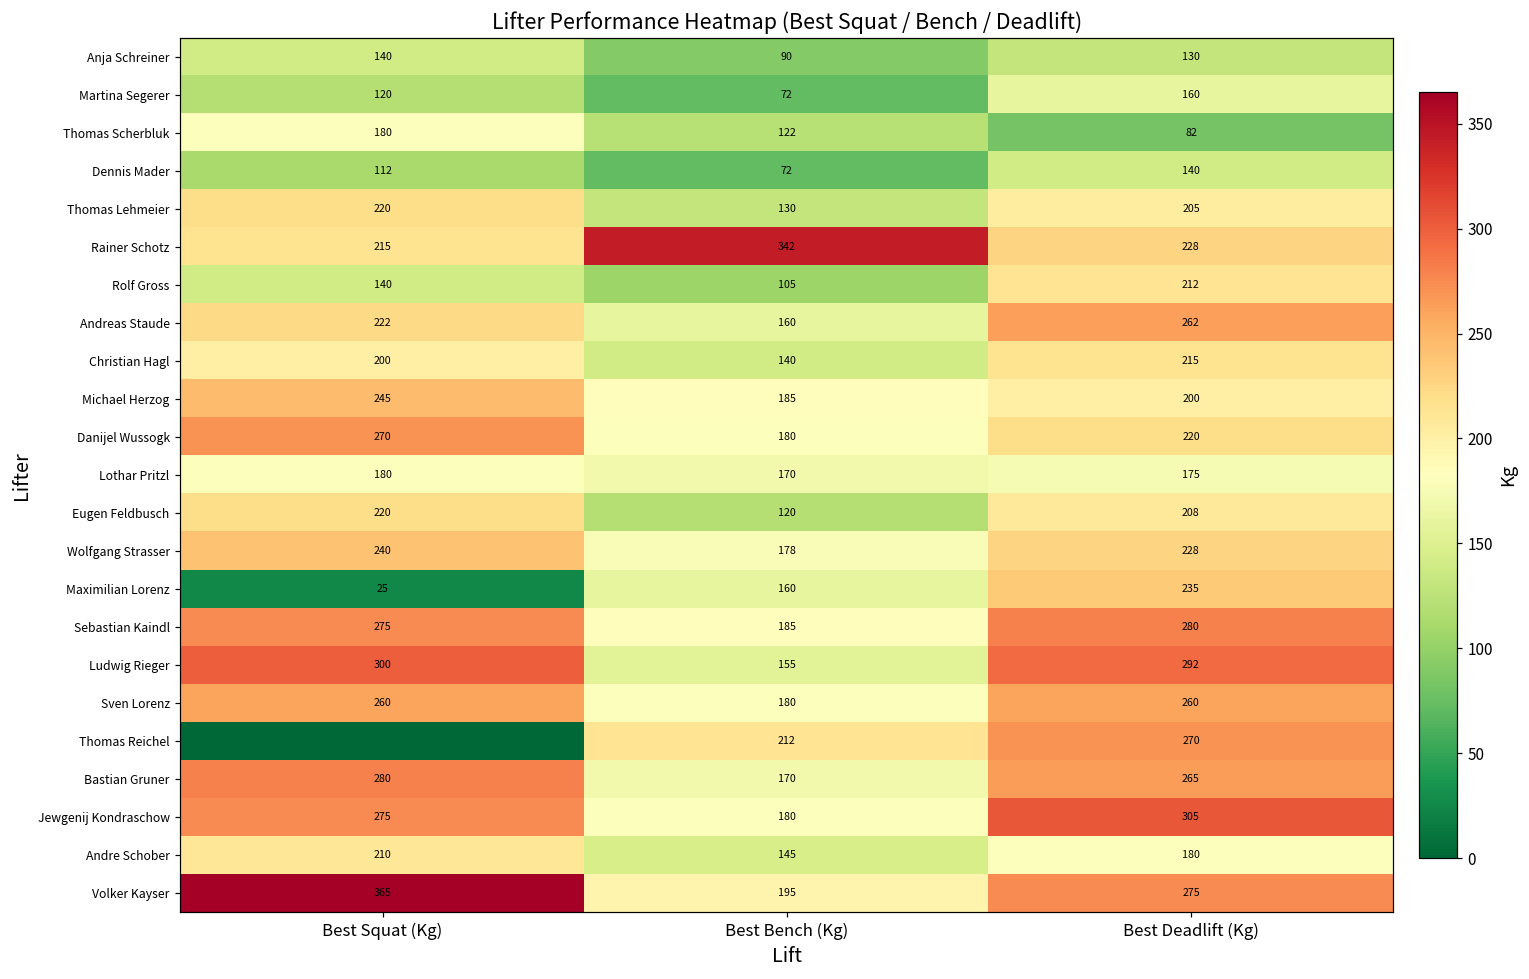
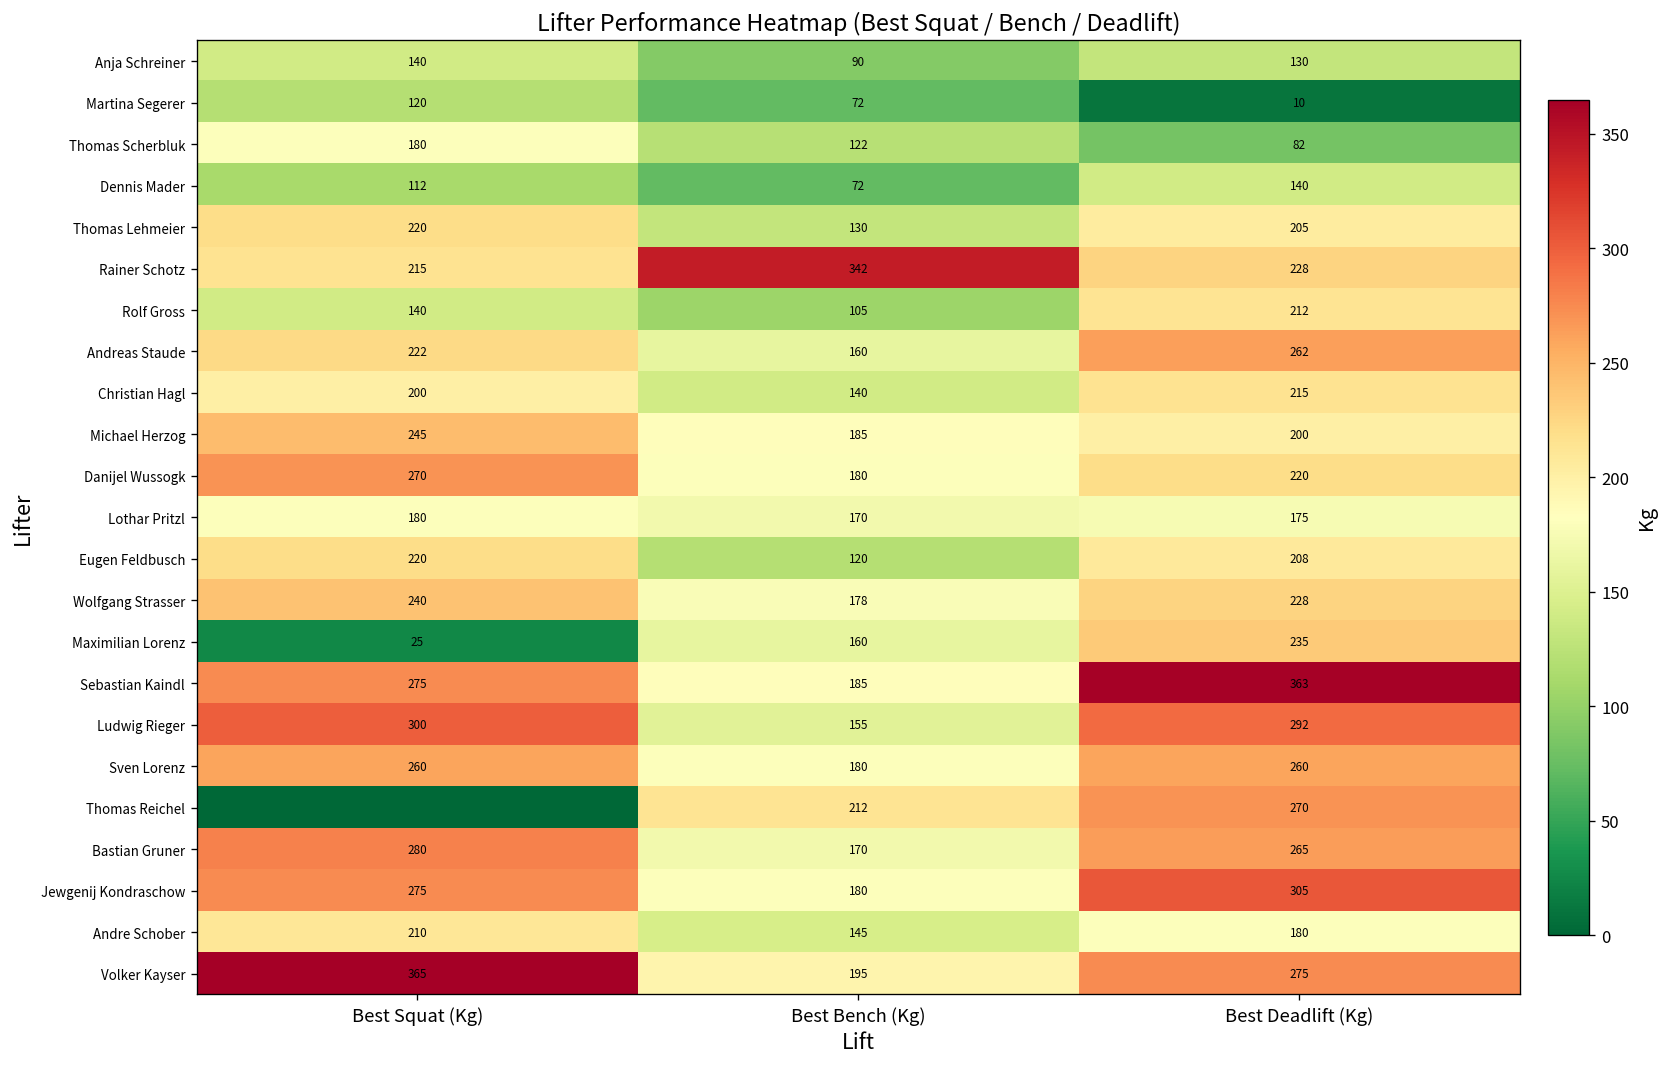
  {
    "Anja Schreiner": {
      "Best Squat (Kg)": 140,
      "Best Bench (Kg)": 90,
      "Best Deadlift (Kg)": 130
    },
    "Martina Segerer": {
      "Best Squat (Kg)": 120,
      "Best Bench (Kg)": 72,
-     "Best Deadlift (Kg)": 160
+     "Best Deadlift (Kg)": 10
    },
    "Thomas Scherbluk": {
      "Best Squat (Kg)": 180,
      "Best Bench (Kg)": 122,
      "Best Deadlift (Kg)": 82
    },
    "Dennis Mader": {
      "Best Squat (Kg)": 112,
      "Best Bench (Kg)": 72,
      "Best Deadlift (Kg)": 140
    },
    "Thomas Lehmeier": {
      "Best Squat (Kg)": 220,
      "Best Bench (Kg)": 130,
      "Best Deadlift (Kg)": 205
    },
    "Rainer Schotz": {
      "Best Squat (Kg)": 215,
      "Best Bench (Kg)": 342,
      "Best Deadlift (Kg)": 228
    },
    "Rolf Gross": {
      "Best Squat (Kg)": 140,
      "Best Bench (Kg)": 105,
      "Best Deadlift (Kg)": 212
    },
    "Andreas Staude": {
      "Best Squat (Kg)": 222,
      "Best Bench (Kg)": 160,
      "Best Deadlift (Kg)": 262
    },
    "Christian Hagl": {
      "Best Squat (Kg)": 200,
      "Best Bench (Kg)": 140,
      "Best Deadlift (Kg)": 215
    },
    "Michael Herzog": {
      "Best Squat (Kg)": 245,
      "Best Bench (Kg)": 185,
      "Best Deadlift (Kg)": 200
    },
    "Danijel Wussogk": {
      "Best Squat (Kg)": 270,
      "Best Bench (Kg)": 180,
      "Best Deadlift (Kg)": 220
    },
    "Lothar Pritzl": {
      "Best Squat (Kg)": 180,
      "Best Bench (Kg)": 170,
      "Best Deadlift (Kg)": 175
    },
    "Eugen Feldbusch": {
      "Best Squat (Kg)": 220,
      "Best Bench (Kg)": 120,
      "Best Deadlift (Kg)": 208
    },
    "Wolfgang Strasser": {
      "Best Squat (Kg)": 240,
      "Best Bench (Kg)": 178,
      "Best Deadlift (Kg)": 228
    },
    "Maximilian Lorenz": {
      "Best Squat (Kg)": 25,
      "Best Bench (Kg)": 160,
      "Best Deadlift (Kg)": 235
    },
    "Sebastian Kaindl": {
      "Best Squat (Kg)": 275,
      "Best Bench (Kg)": 185,
-     "Best Deadlift (Kg)": 280
+     "Best Deadlift (Kg)": 363
    },
    "Ludwig Rieger": {
      "Best Squat (Kg)": 300,
      "Best Bench (Kg)": 155,
      "Best Deadlift (Kg)": 292
    },
    "Sven Lorenz": {
      "Best Squat (Kg)": 260,
      "Best Bench (Kg)": 180,
      "Best Deadlift (Kg)": 260
    },
    "Thomas Reichel": {
      "Best Bench (Kg)": 212,
      "Best Deadlift (Kg)": 270
    },
    "Bastian Gruner": {
      "Best Squat (Kg)": 280,
      "Best Bench (Kg)": 170,
      "Best Deadlift (Kg)": 265
    },
    "Jewgenij Kondraschow": {
      "Best Squat (Kg)": 275,
      "Best Bench (Kg)": 180,
      "Best Deadlift (Kg)": 305
    },
    "Andre Schober": {
      "Best Squat (Kg)": 210,
      "Best Bench (Kg)": 145,
      "Best Deadlift (Kg)": 180
    },
    "Volker Kayser": {
      "Best Squat (Kg)": 365,
      "Best Bench (Kg)": 195,
      "Best Deadlift (Kg)": 275
    }
  }
